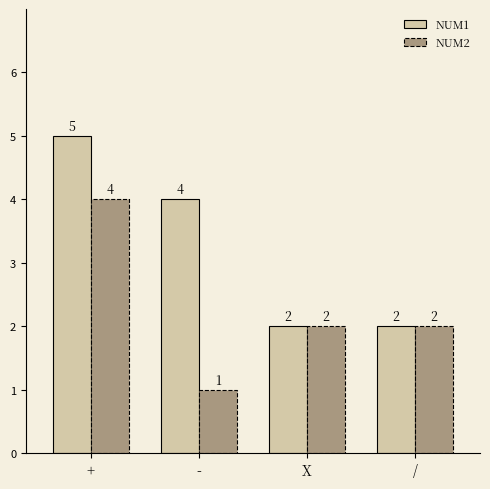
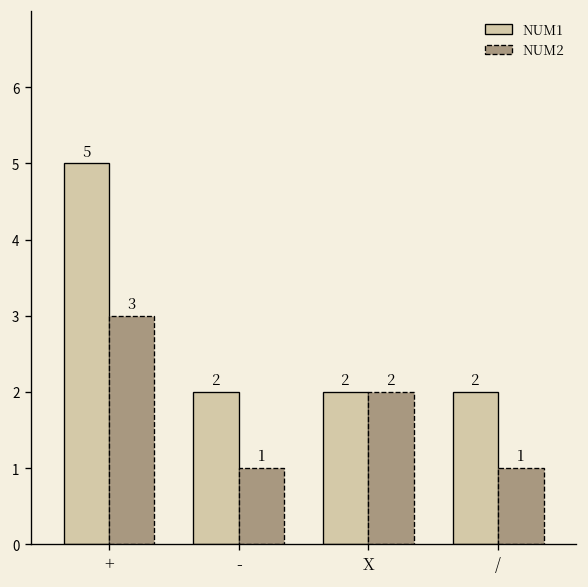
  {
    "NUM1": {
      "+": 5,
-     "-": 4,
+     "-": 2,
      "X": 2,
      "/": 2
    },
    "NUM2": {
-     "+": 4,
+     "+": 3,
      "-": 1,
      "X": 2,
-     "/": 2
+     "/": 1
    }
  }
